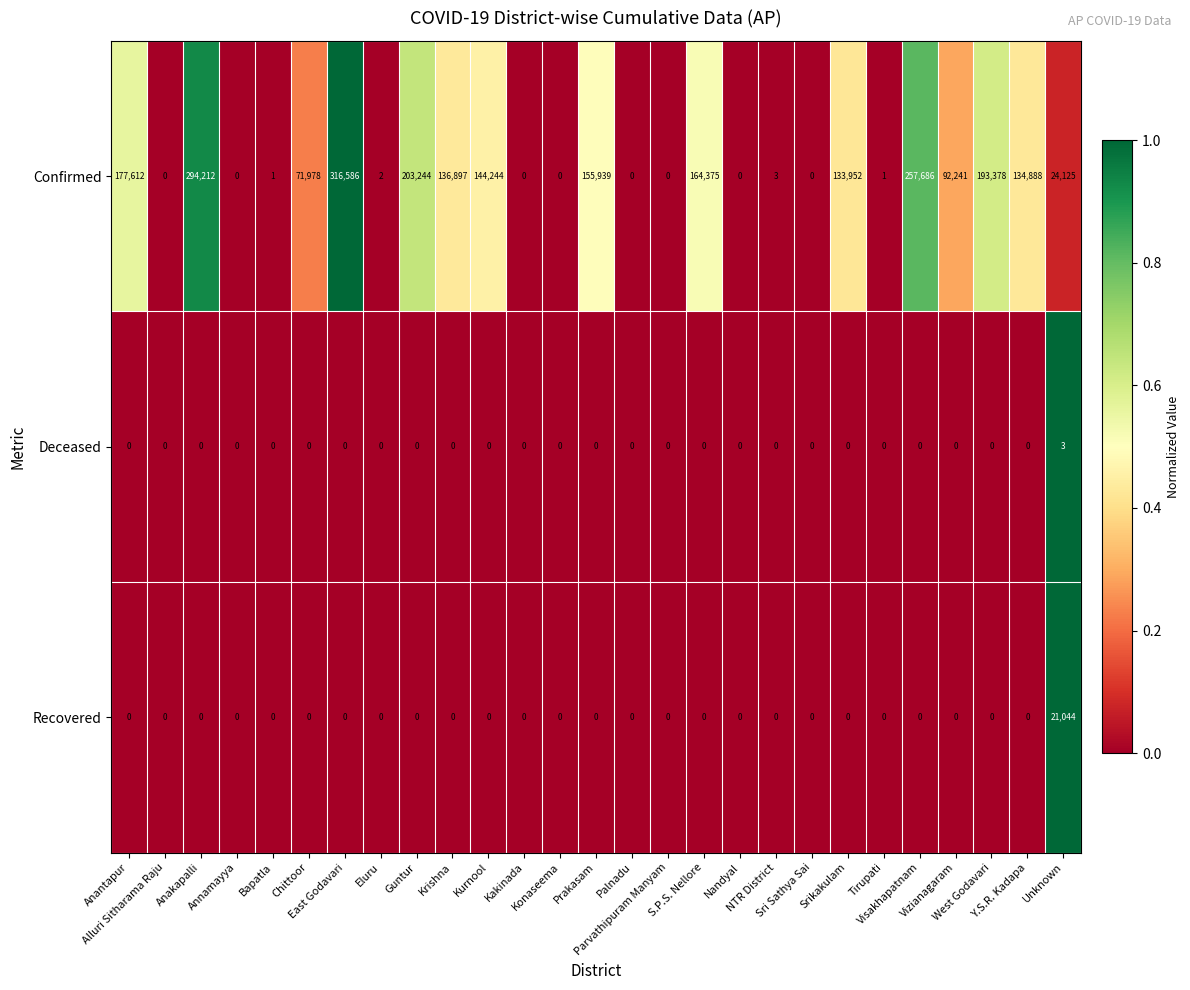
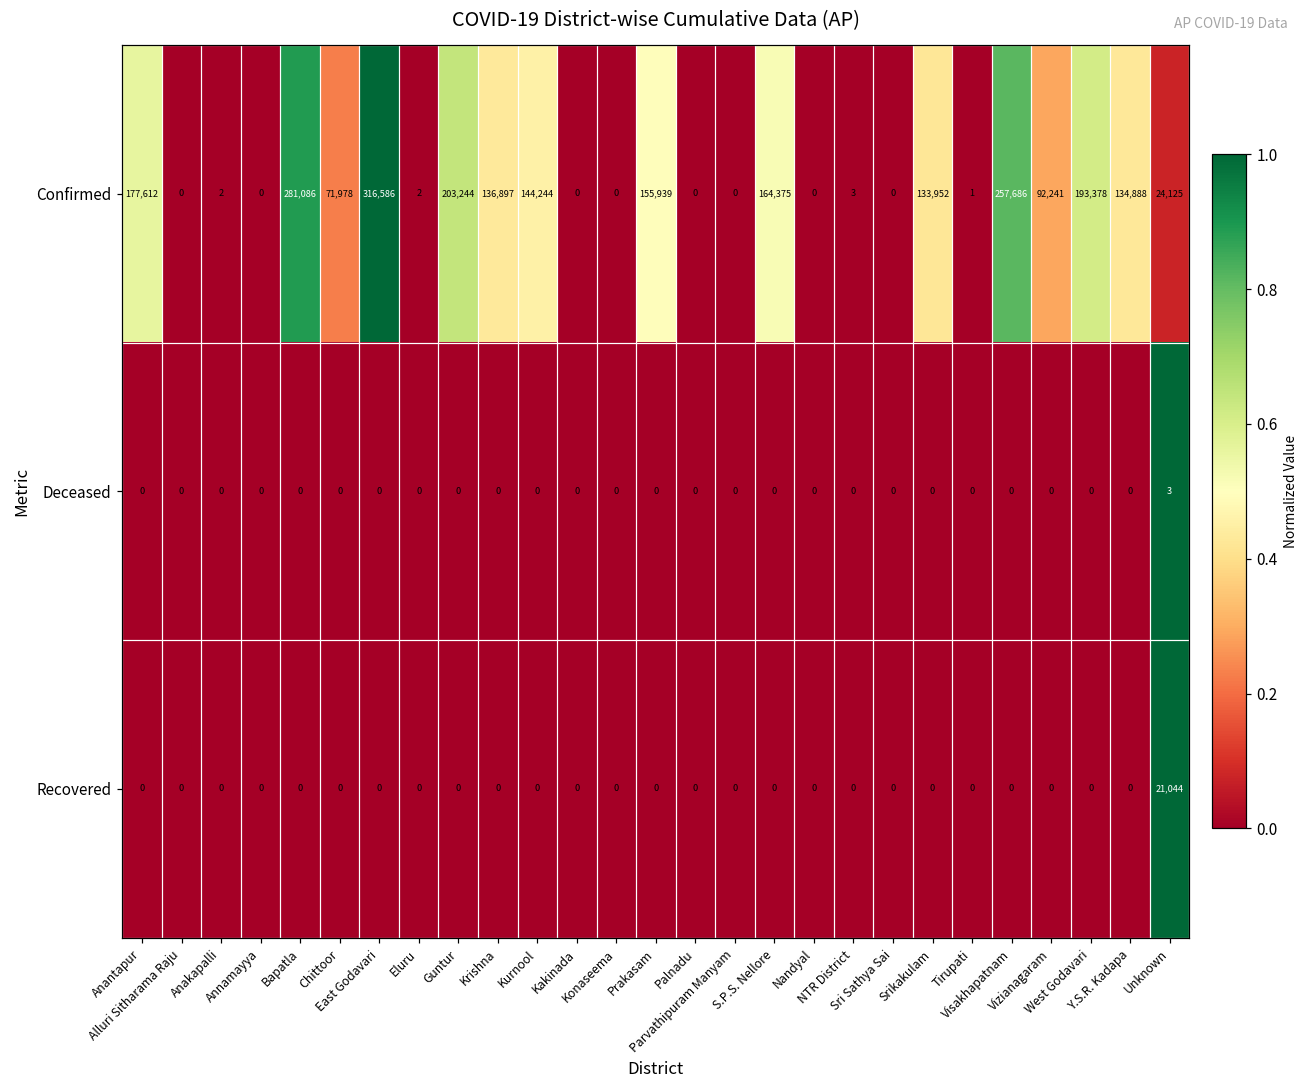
  {
    "Confirmed": {
      "Anantapur": "177,612",
      "Alluri Sitharama Raju": "0",
-     "Anakapalli": "294,212",
+     "Anakapalli": "2",
      "Annamayya": "0",
-     "Bapatla": "1",
+     "Bapatla": "281,086",
      "Chittoor": "71,978",
      "East Godavari": "316,586",
      "Eluru": "2",
      "Guntur": "203,244",
      "Krishna": "136,897",
      "Kurnool": "144,244",
      "Kakinada": "0",
      "Konaseema": "0",
      "Prakasam": "155,939",
      "Palnadu": "0",
      "Parvathipuram Manyam": "0",
      "S.P.S. Nellore": "164,375",
      "Nandyal": "0",
      "NTR District": "3",
      "Sri Sathya Sai": "0",
      "Srikakulam": "133,952",
      "Tirupati": "1",
      "Visakhapatnam": "257,686",
      "Vizianagaram": "92,241",
      "West Godavari": "193,378",
      "Y.S.R. Kadapa": "134,888",
      "Unknown": "24,125"
    },
    "Deceased": {
      "Anantapur": "0",
      "Alluri Sitharama Raju": "0",
      "Anakapalli": "0",
      "Annamayya": "0",
      "Bapatla": "0",
      "Chittoor": "0",
      "East Godavari": "0",
      "Eluru": "0",
      "Guntur": "0",
      "Krishna": "0",
      "Kurnool": "0",
      "Kakinada": "0",
      "Konaseema": "0",
      "Prakasam": "0",
      "Palnadu": "0",
      "Parvathipuram Manyam": "0",
      "S.P.S. Nellore": "0",
      "Nandyal": "0",
      "NTR District": "0",
      "Sri Sathya Sai": "0",
      "Srikakulam": "0",
      "Tirupati": "0",
      "Visakhapatnam": "0",
      "Vizianagaram": "0",
      "West Godavari": "0",
      "Y.S.R. Kadapa": "0",
      "Unknown": "3"
    },
    "Recovered": {
      "Anantapur": "0",
      "Alluri Sitharama Raju": "0",
      "Anakapalli": "0",
      "Annamayya": "0",
      "Bapatla": "0",
      "Chittoor": "0",
      "East Godavari": "0",
      "Eluru": "0",
      "Guntur": "0",
      "Krishna": "0",
      "Kurnool": "0",
      "Kakinada": "0",
      "Konaseema": "0",
      "Prakasam": "0",
      "Palnadu": "0",
      "Parvathipuram Manyam": "0",
      "S.P.S. Nellore": "0",
      "Nandyal": "0",
      "NTR District": "0",
      "Sri Sathya Sai": "0",
      "Srikakulam": "0",
      "Tirupati": "0",
      "Visakhapatnam": "0",
      "Vizianagaram": "0",
      "West Godavari": "0",
      "Y.S.R. Kadapa": "0",
      "Unknown": "21,044"
    }
  }
